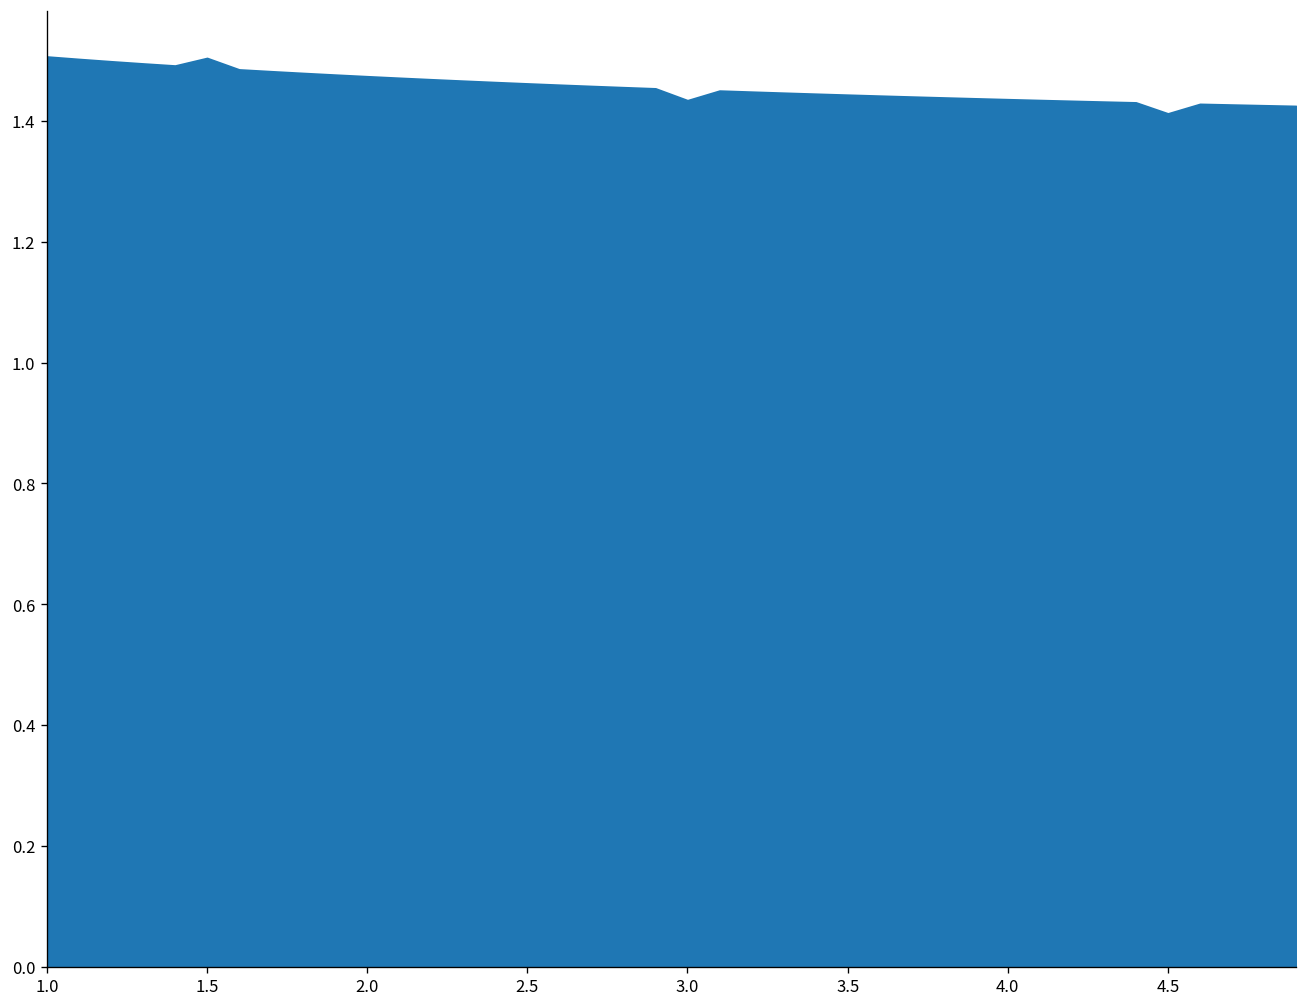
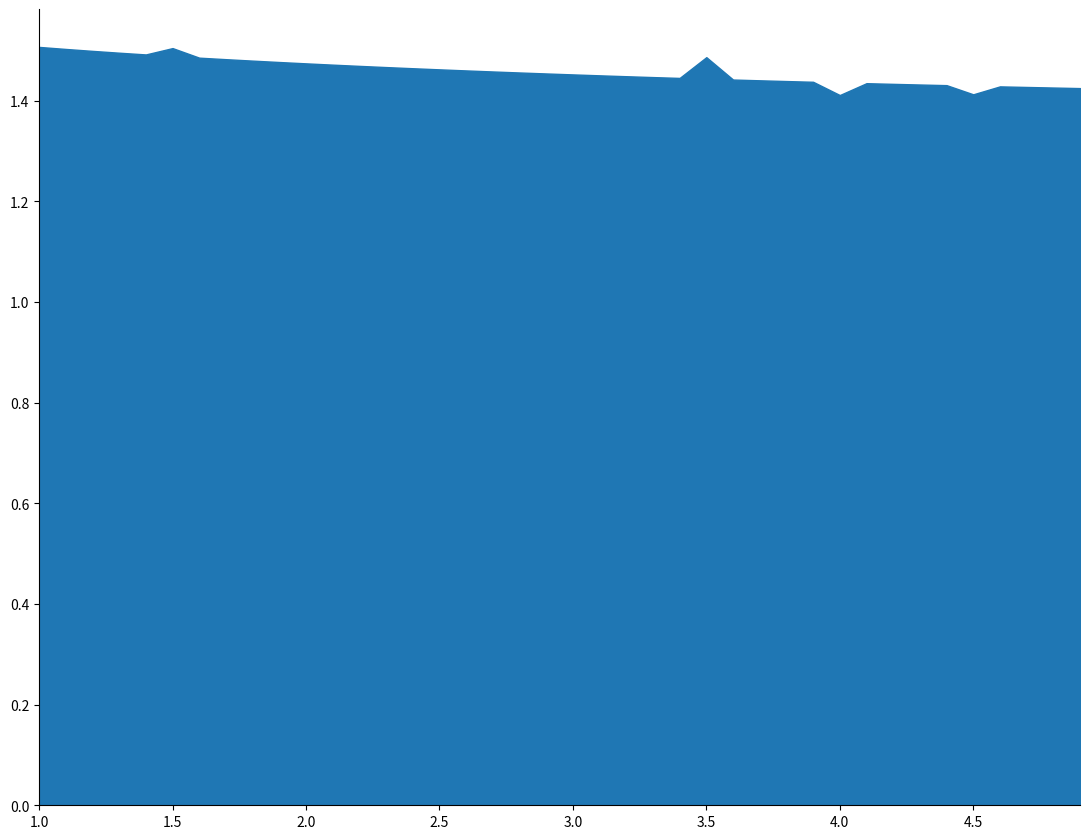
  {
    "1.0": 1.51,
    "1.5": 1.50,
    "2.0": 1.47,
    "2.5": 1.46,
-   "3.0": 1.43,
-   "3.5": 1.44,
-   "4.0": 1.44,
+   "3.0": 1.45,
+   "3.5": 1.49,
+   "4.0": 1.41,
    "4.5": 1.41
  }
